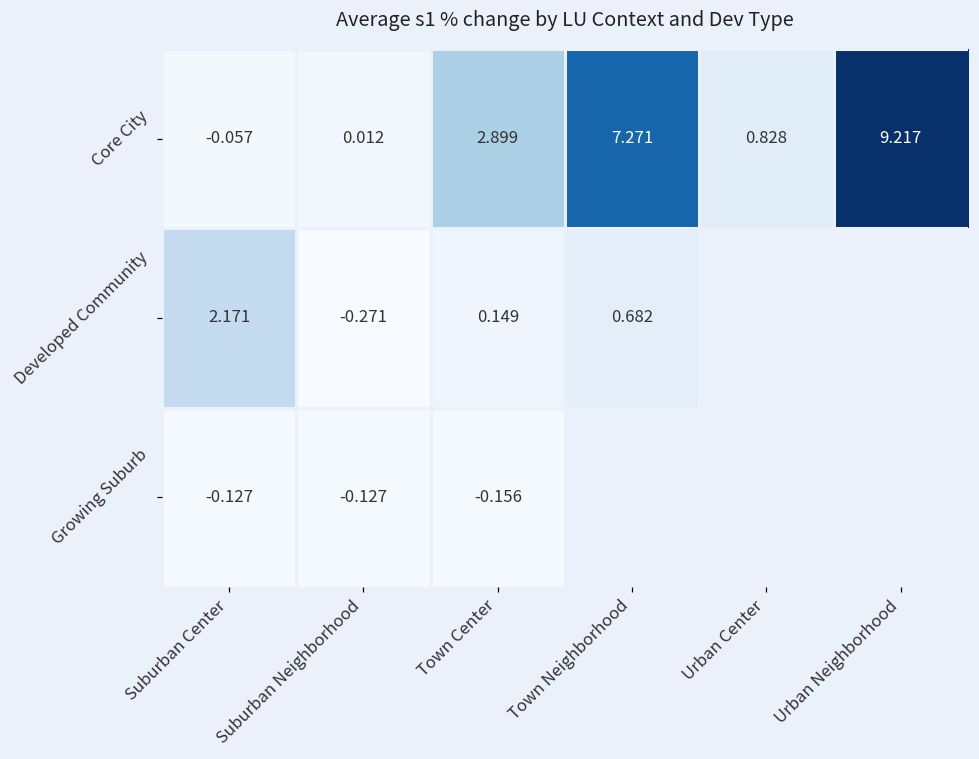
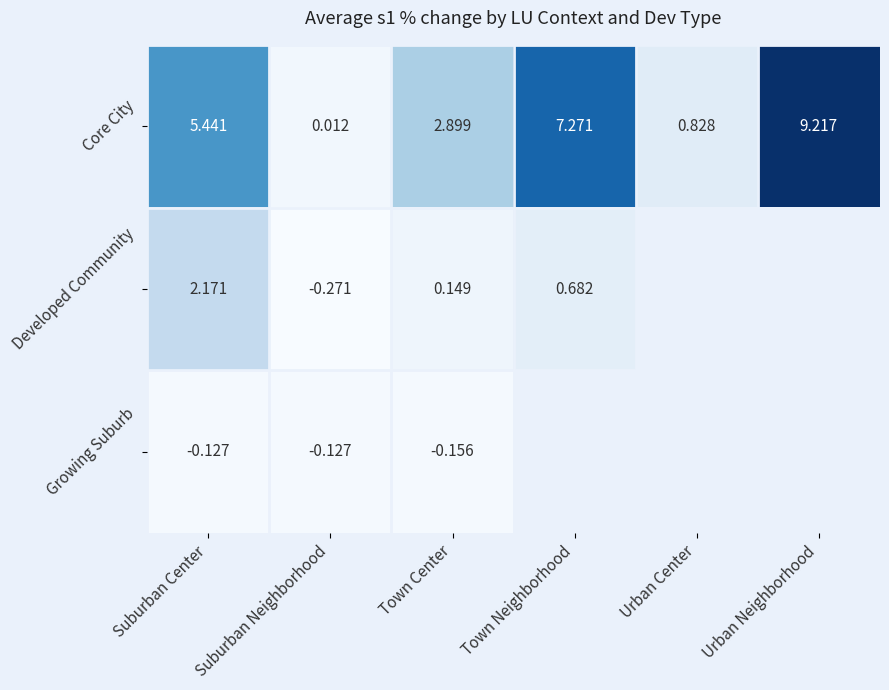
  {
    "Core City": {
-     "Suburban Center": -0.057,
+     "Suburban Center": 5.441,
      "Suburban Neighborhood": 0.012,
      "Town Center": 2.899,
      "Town Neighborhood": 7.271,
      "Urban Center": 0.828,
      "Urban Neighborhood": 9.217
    },
    "Developed Community": {
      "Suburban Center": 2.171,
      "Suburban Neighborhood": -0.271,
      "Town Center": 0.149,
      "Town Neighborhood": 0.682
    },
    "Growing Suburb": {
      "Suburban Center": -0.127,
      "Suburban Neighborhood": -0.127,
      "Town Center": -0.156
    }
  }
